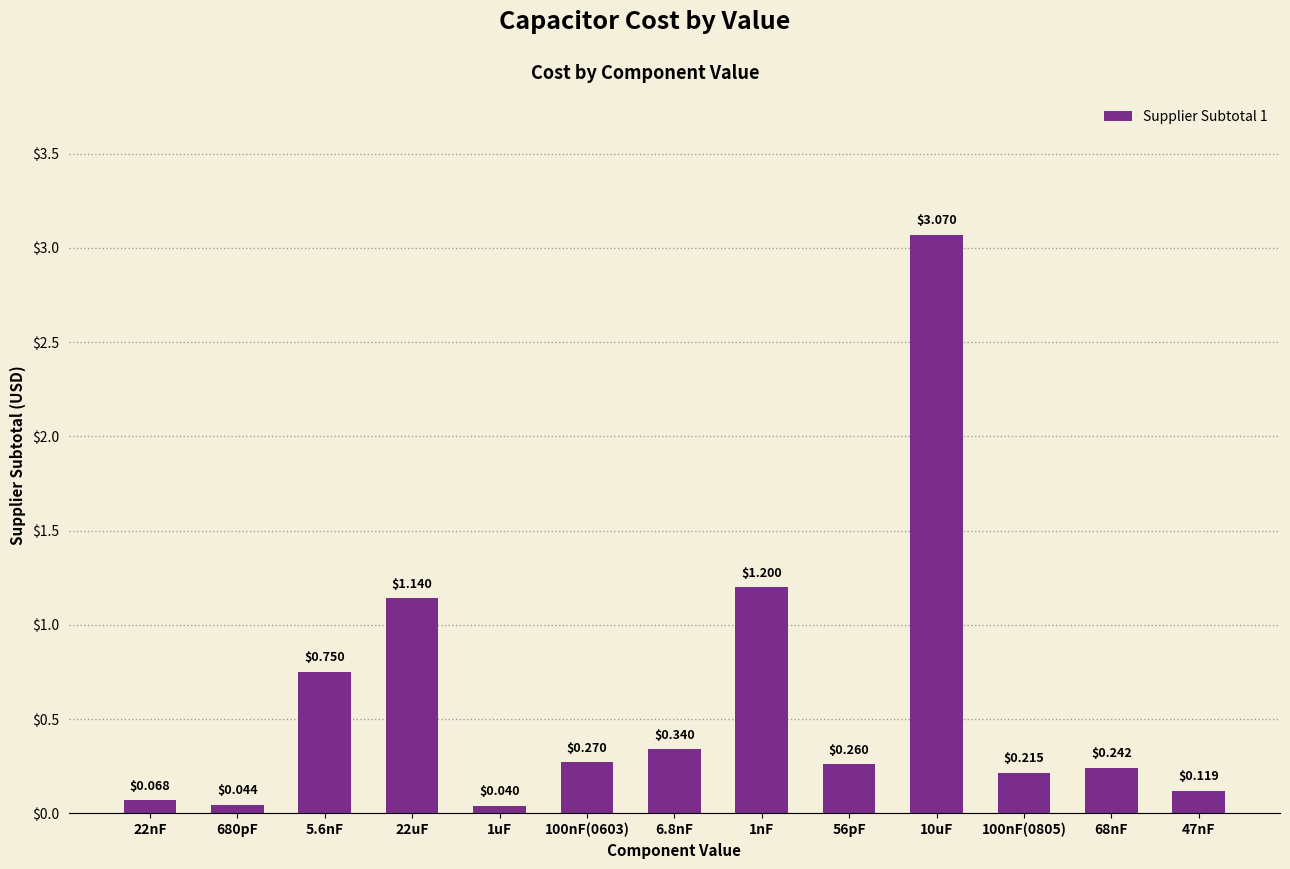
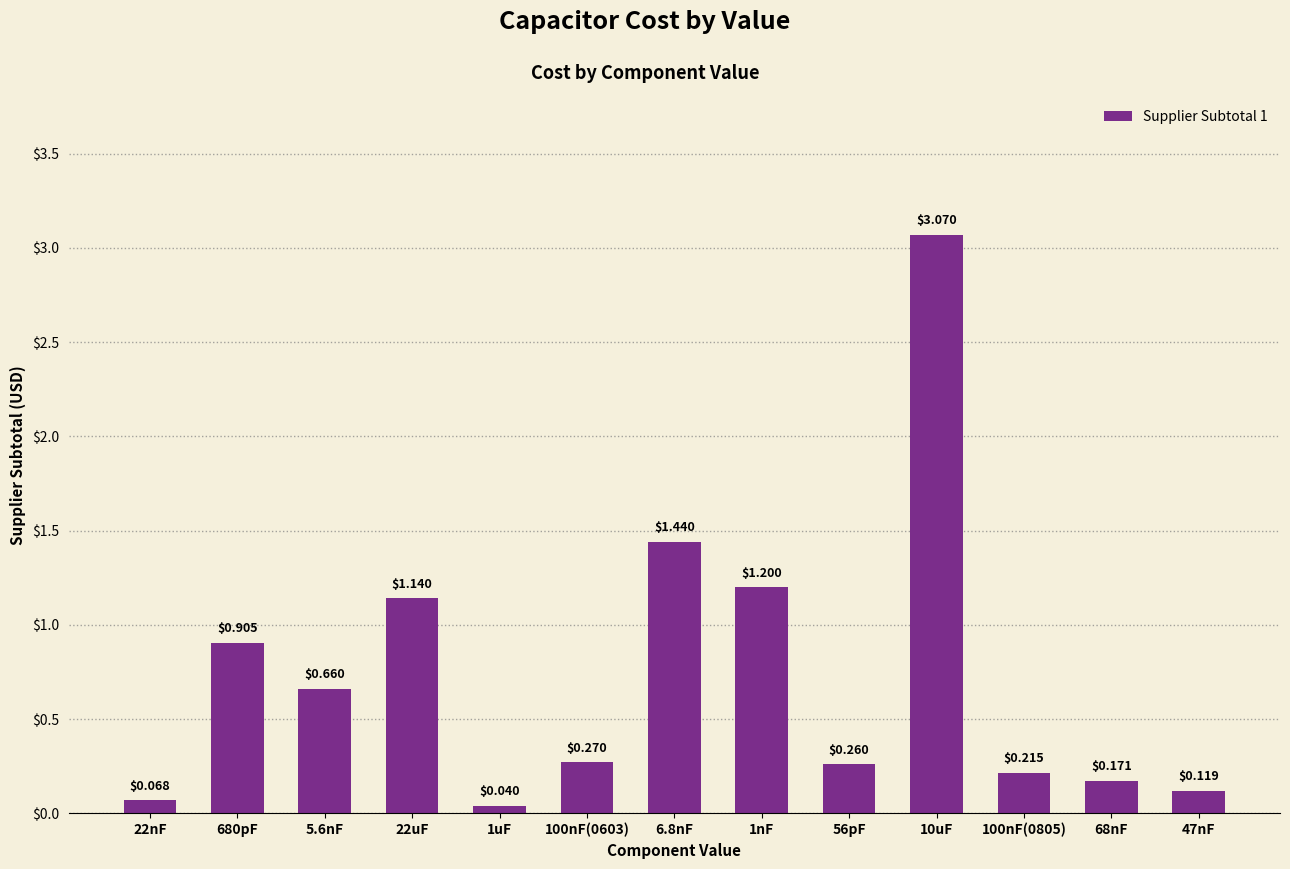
  {
    "22nF": "$0.068",
-   "680pF": "$0.044",
-   "5.6nF": "$0.750",
+   "680pF": "$0.905",
+   "5.6nF": "$0.660",
    "22uF": "$1.140",
    "1uF": "$0.040",
    "100nF(0603)": "$0.270",
-   "6.8nF": "$0.340",
+   "6.8nF": "$1.440",
    "1nF": "$1.200",
    "56pF": "$0.260",
    "10uF": "$3.070",
    "100nF(0805)": "$0.215",
-   "68nF": "$0.242",
+   "68nF": "$0.171",
    "47nF": "$0.119"
  }
